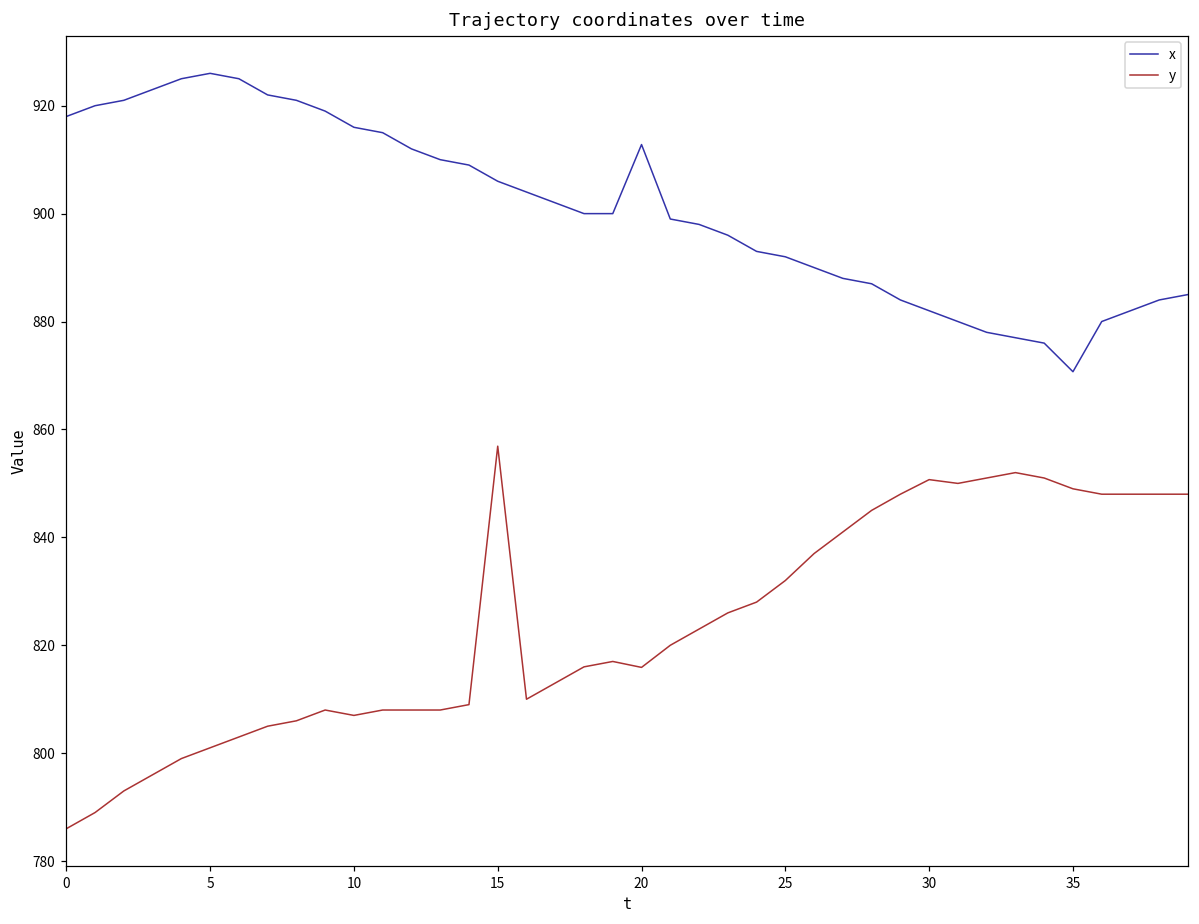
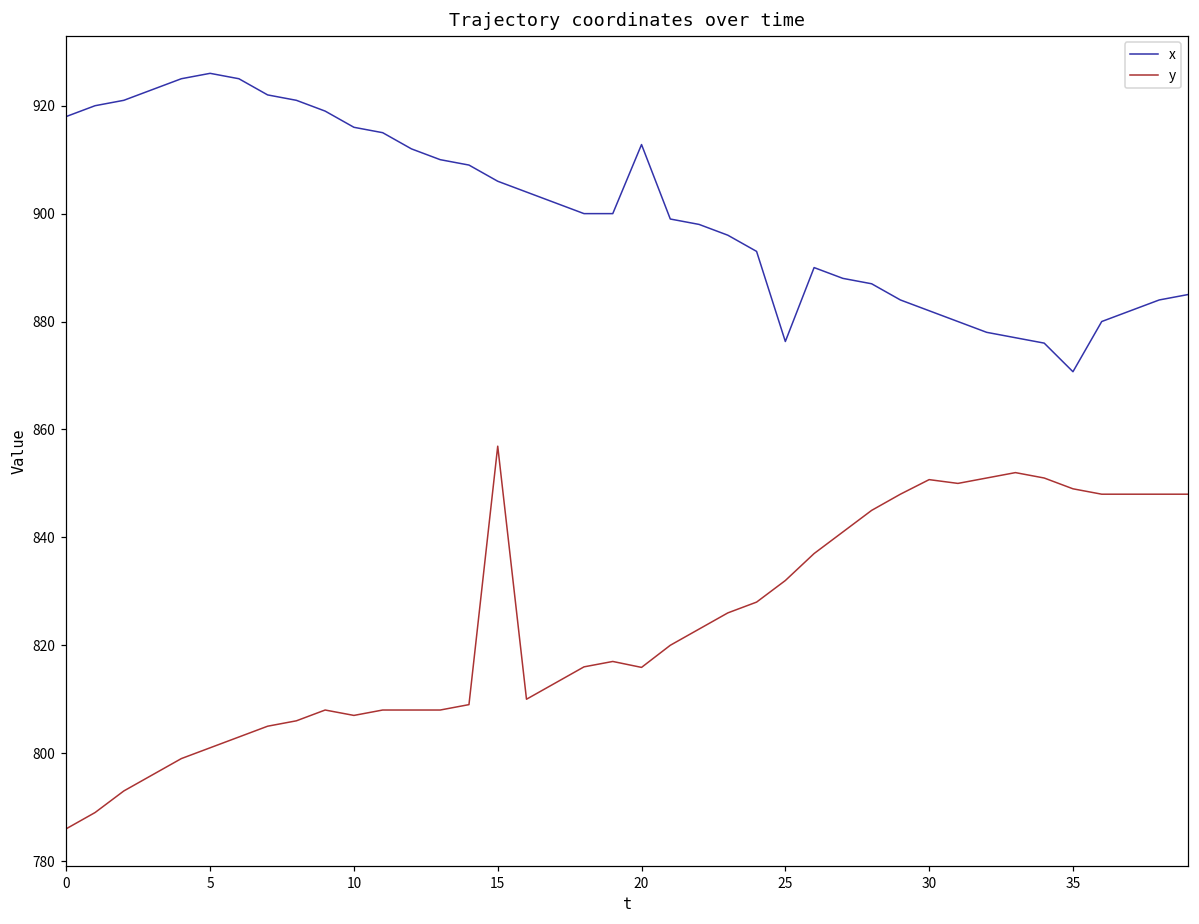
  {
    "x": {
      "0": 918,
      "5": 926,
      "10": 916,
      "15": 906,
      "20": 913,
-     "25": 892,
+     "25": 876,
      "30": 882,
      "35": 871
    },
    "y": {
      "0": 786,
      "5": 801,
      "10": 807,
      "15": 857,
      "20": 816,
      "25": 832,
      "30": 851,
      "35": 849
    }
  }
